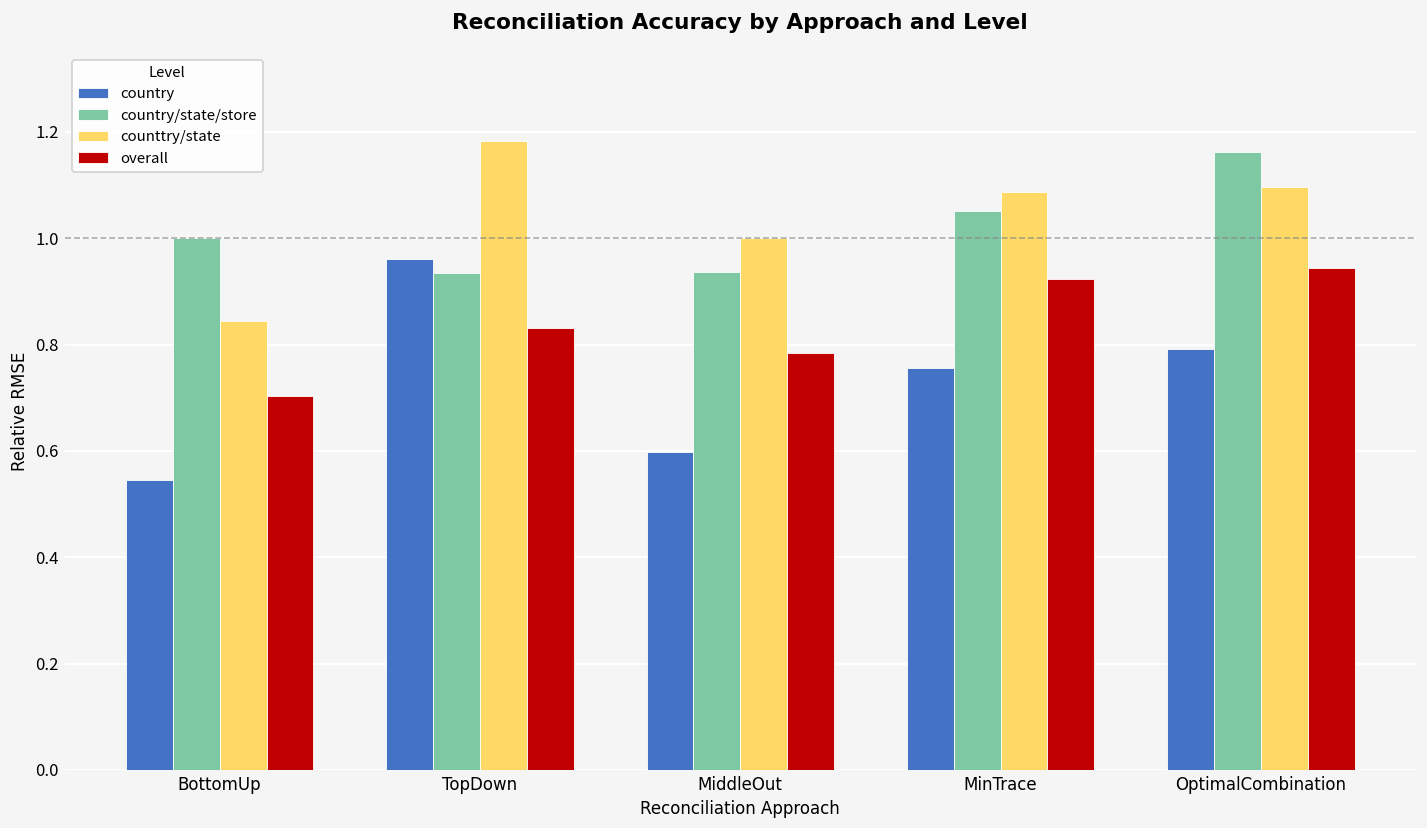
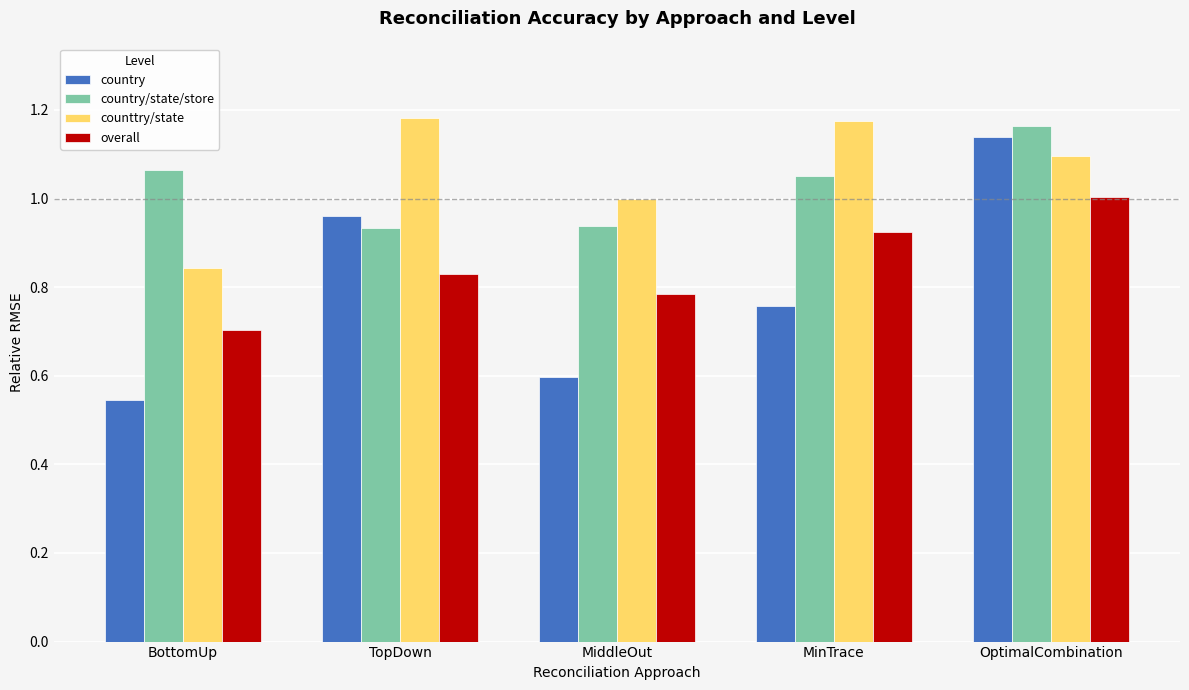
  {
    "country": {
      "BottomUp": 0.55,
      "TopDown": 0.96,
      "MiddleOut": 0.60,
      "MinTrace": 0.76,
-     "OptimalCombination": 0.79
+     "OptimalCombination": 1.14
    },
    "country/state/store": {
-     "BottomUp": 1.00,
+     "BottomUp": 1.06,
      "TopDown": 0.93,
      "MiddleOut": 0.94,
      "MinTrace": 1.05,
      "OptimalCombination": 1.16
    },
    "counttry/state": {
      "BottomUp": 0.84,
      "TopDown": 1.18,
      "MiddleOut": 1.00,
-     "MinTrace": 1.09,
+     "MinTrace": 1.18,
      "OptimalCombination": 1.10
    },
    "overall": {
      "BottomUp": 0.70,
      "TopDown": 0.83,
      "MiddleOut": 0.78,
      "MinTrace": 0.92,
-     "OptimalCombination": 0.94
+     "OptimalCombination": 1.00
    }
  }
